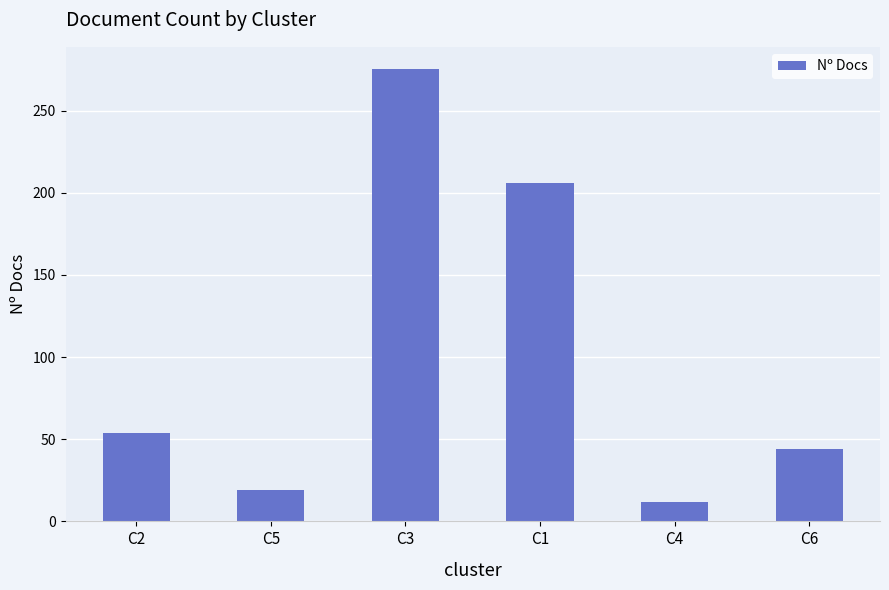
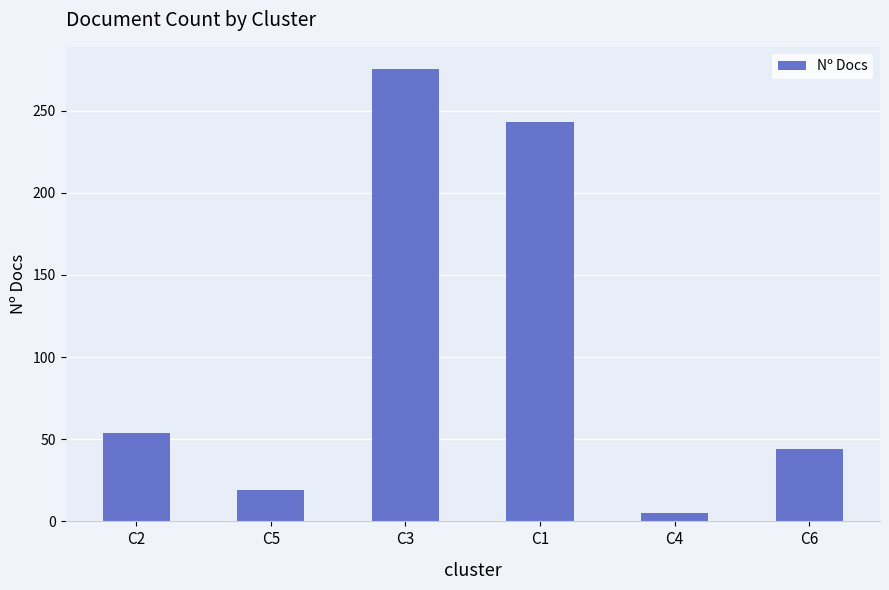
  {
    "C2": 54,
    "C5": 19,
    "C3": 275,
-   "C1": 206,
-   "C4": 12,
+   "C1": 243,
+   "C4": 5,
    "C6": 44
  }
